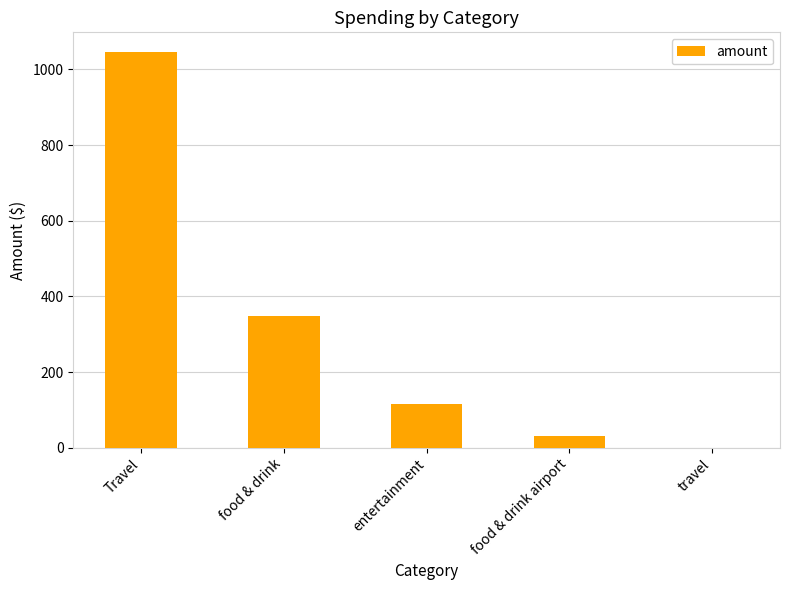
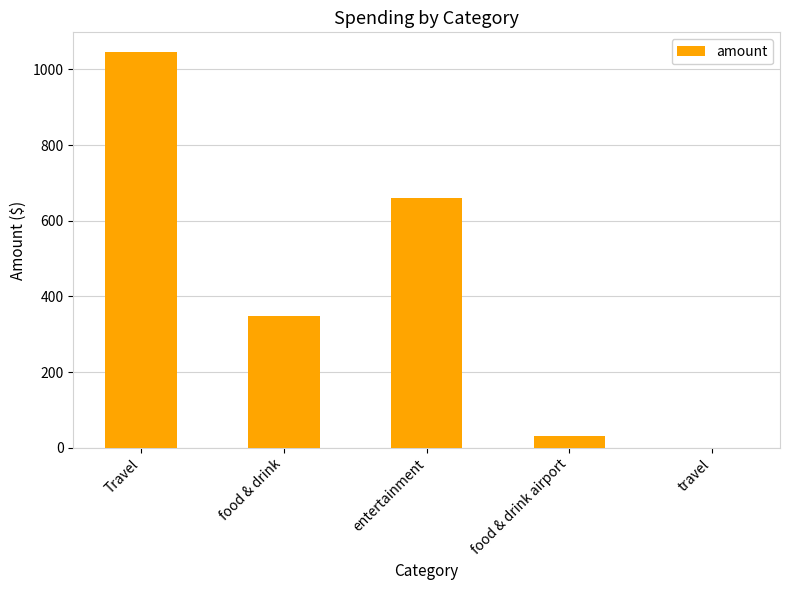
  {
    "Travel": 1050,
    "food & drink": 350,
-   "entertainment": 120,
+   "entertainment": 660,
    "food & drink airport": 30,
    "travel": 0
  }
